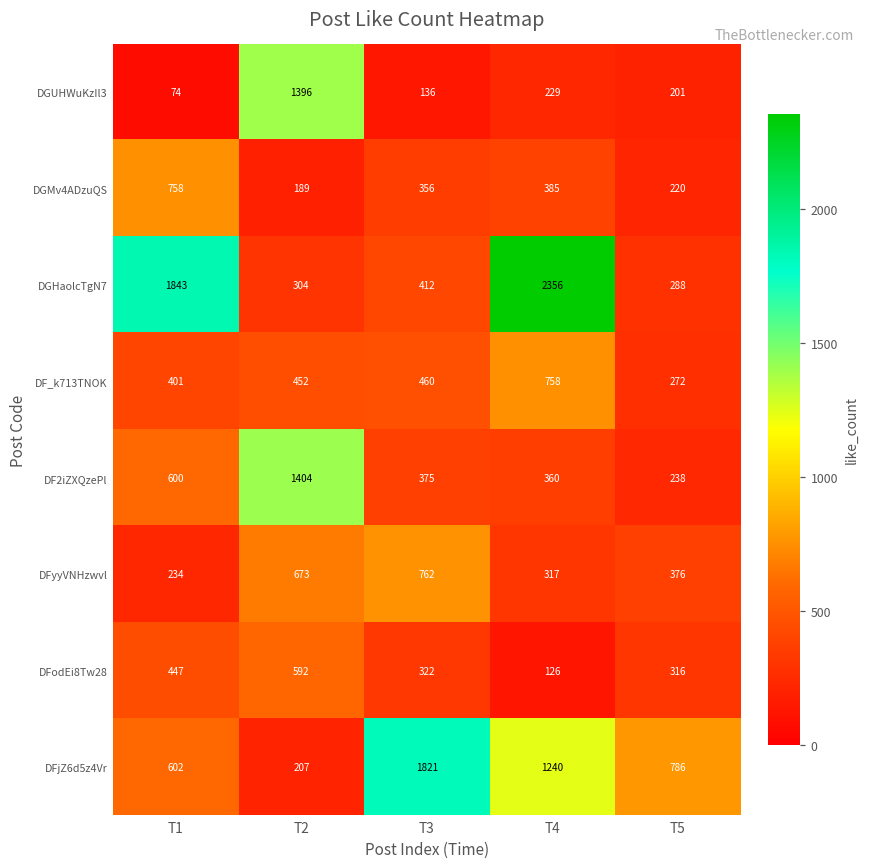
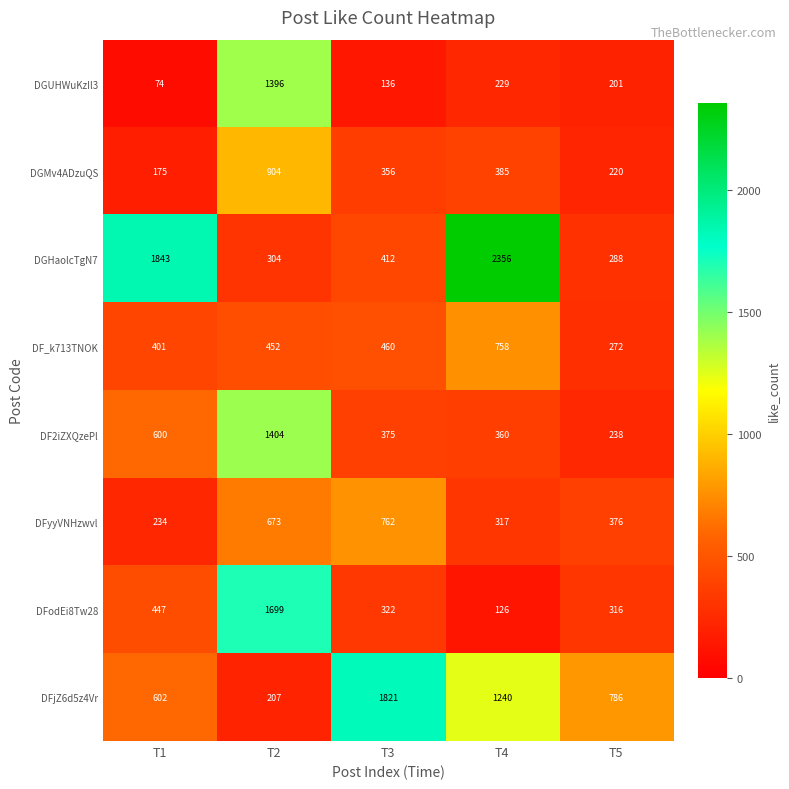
  {
    "DGUHWuKzIl3": {
      "T1": 74,
      "T2": 1396,
      "T3": 136,
      "T4": 229,
      "T5": 201
    },
    "DGMv4ADzuQS": {
-     "T1": 758,
-     "T2": 189,
+     "T1": 175,
+     "T2": 904,
      "T3": 356,
      "T4": 385,
      "T5": 220
    },
    "DGHaolcTgN7": {
      "T1": 1843,
      "T2": 304,
      "T3": 412,
      "T4": 2356,
      "T5": 288
    },
    "DF_k713TNOK": {
      "T1": 401,
      "T2": 452,
      "T3": 460,
      "T4": 758,
      "T5": 272
    },
    "DF2iZXQzePl": {
      "T1": 600,
      "T2": 1404,
      "T3": 375,
      "T4": 360,
      "T5": 238
    },
    "DFyyVNHzwvl": {
      "T1": 234,
      "T2": 673,
      "T3": 762,
      "T4": 317,
      "T5": 376
    },
    "DFodEi8Tw28": {
      "T1": 447,
-     "T2": 592,
+     "T2": 1699,
      "T3": 322,
      "T4": 126,
      "T5": 316
    },
    "DFjZ6d5z4Vr": {
      "T1": 602,
      "T2": 207,
      "T3": 1821,
      "T4": 1240,
      "T5": 786
    }
  }
